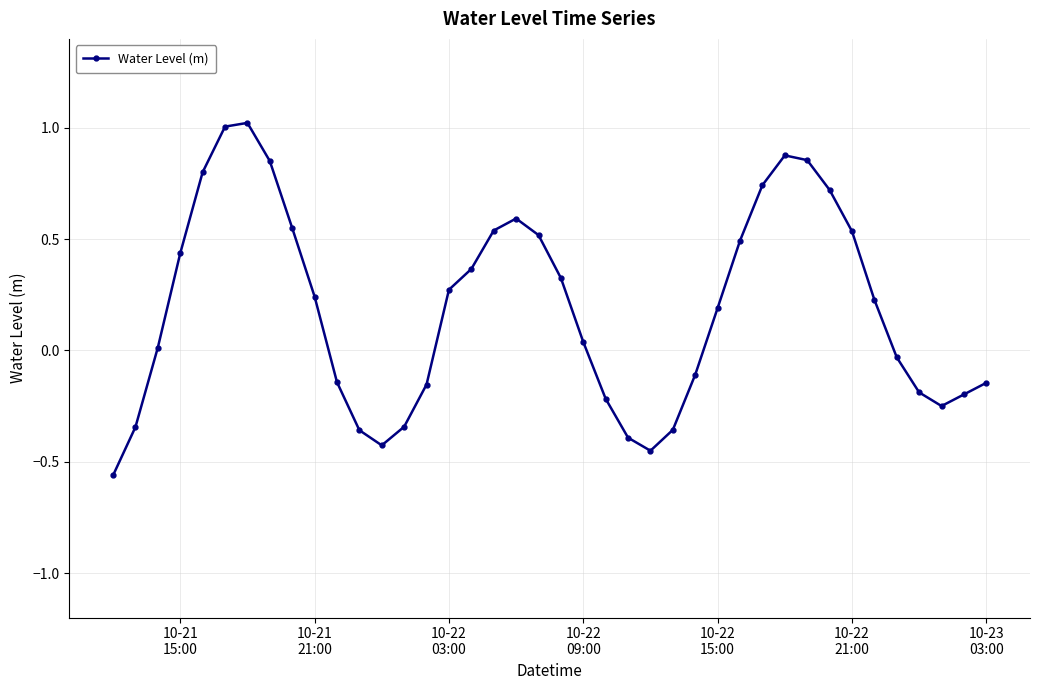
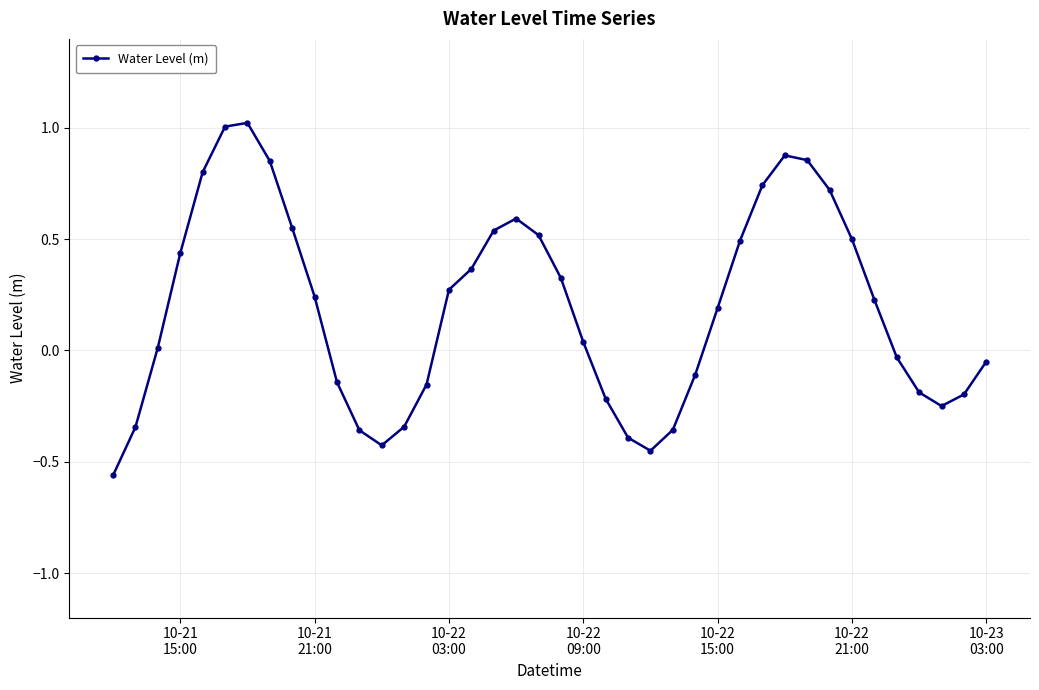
  {
    "10-21 15:00": 0.44,
    "10-21 21:00": 0.24,
    "10-22 03:00": 0.27,
    "10-22 09:00": 0.04,
    "10-22 15:00": 0.19,
-   "10-22 21:00": 0.54,
-   "10-23 03:00": -0.15
+   "10-22 21:00": 0.50,
+   "10-23 03:00": -0.05
  }
